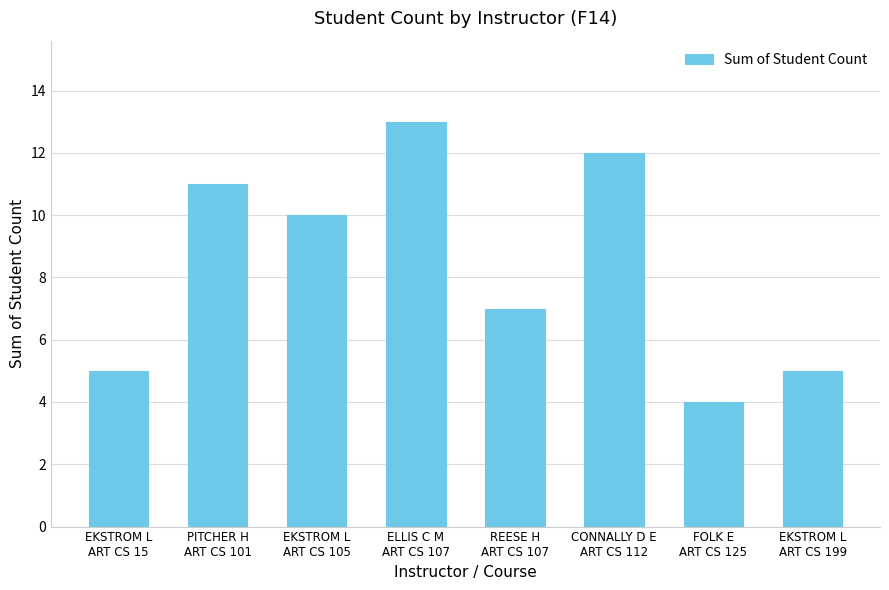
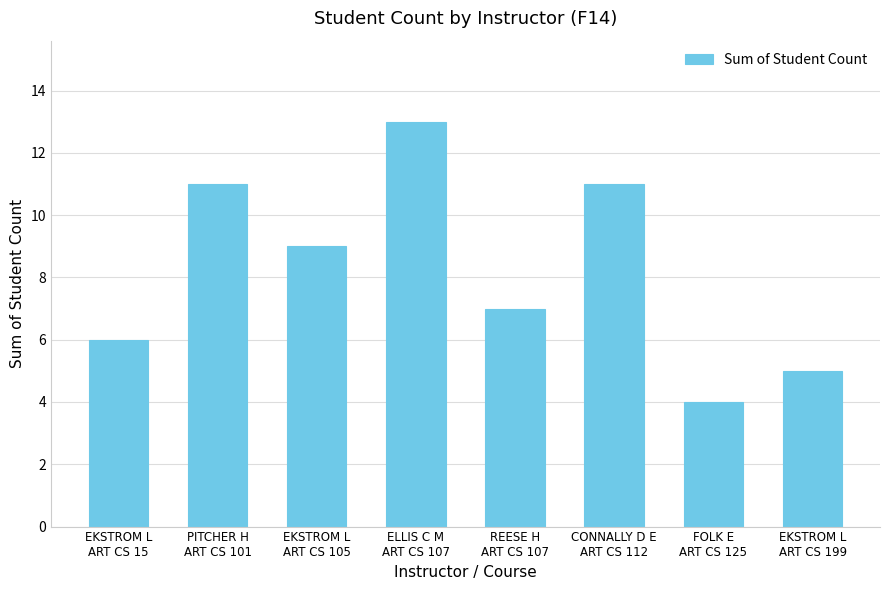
  {
-   "EKSTROM L ART CS 15": 5,
+   "EKSTROM L ART CS 15": 6,
    "PITCHER H ART CS 101": 11,
-   "EKSTROM L ART CS 105": 10,
+   "EKSTROM L ART CS 105": 9,
    "ELLIS C M ART CS 107": 13,
    "REESE H ART CS 107": 7,
-   "CONNALLY D E ART CS 112": 12,
+   "CONNALLY D E ART CS 112": 11,
    "FOLK E ART CS 125": 4,
    "EKSTROM L ART CS 199": 5
  }
